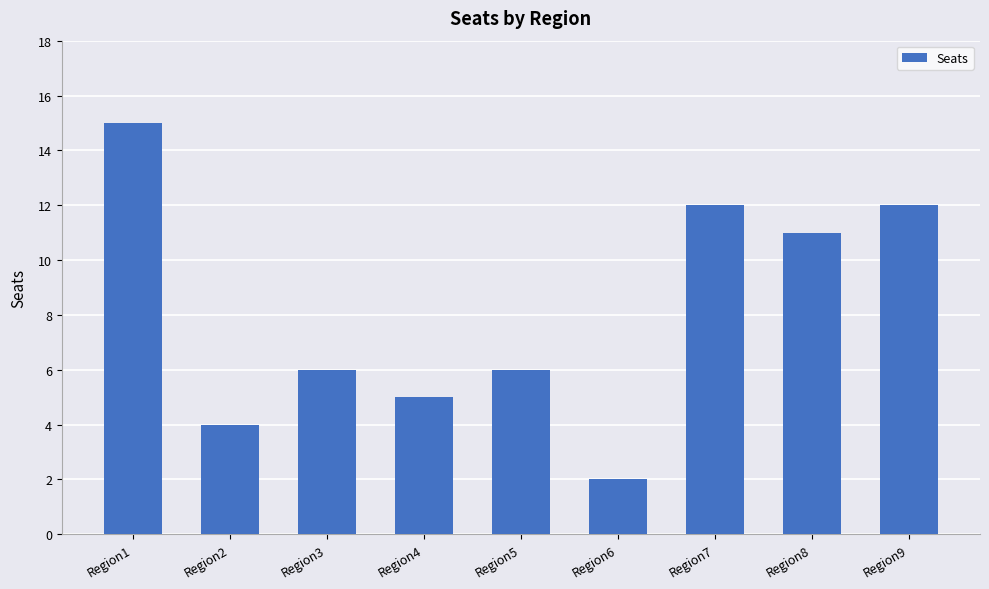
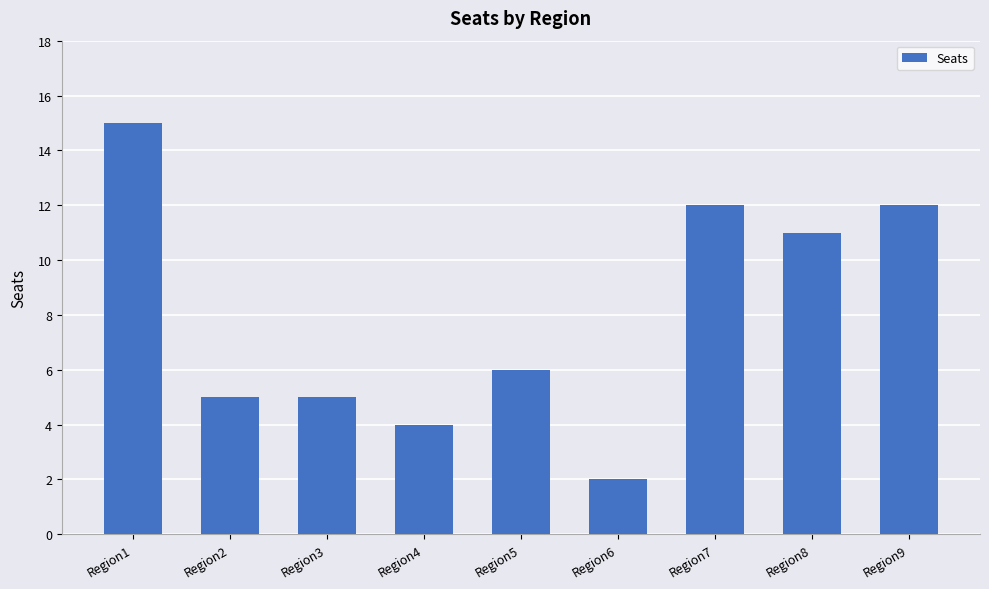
  {
    "Region1": 15,
-   "Region2": 4,
-   "Region3": 6,
-   "Region4": 5,
+   "Region2": 5,
+   "Region3": 5,
+   "Region4": 4,
    "Region5": 6,
    "Region6": 2,
    "Region7": 12,
    "Region8": 11,
    "Region9": 12
  }
